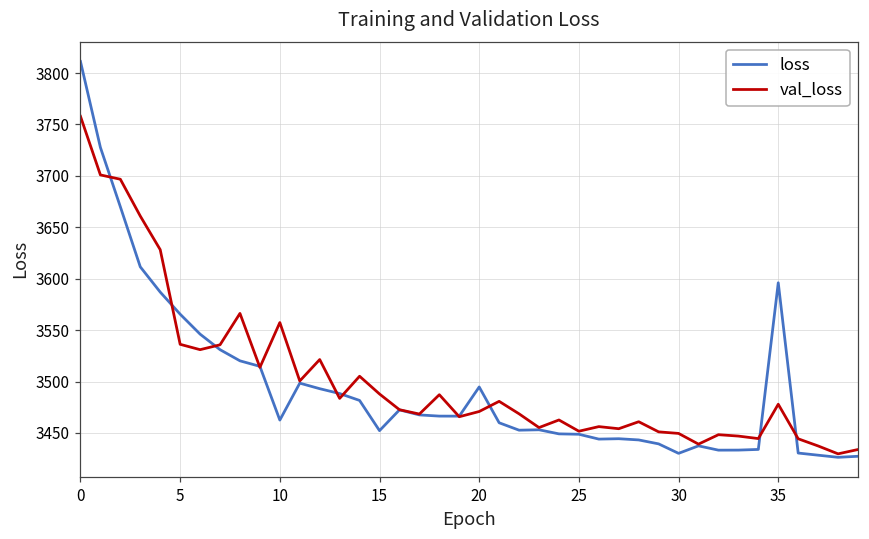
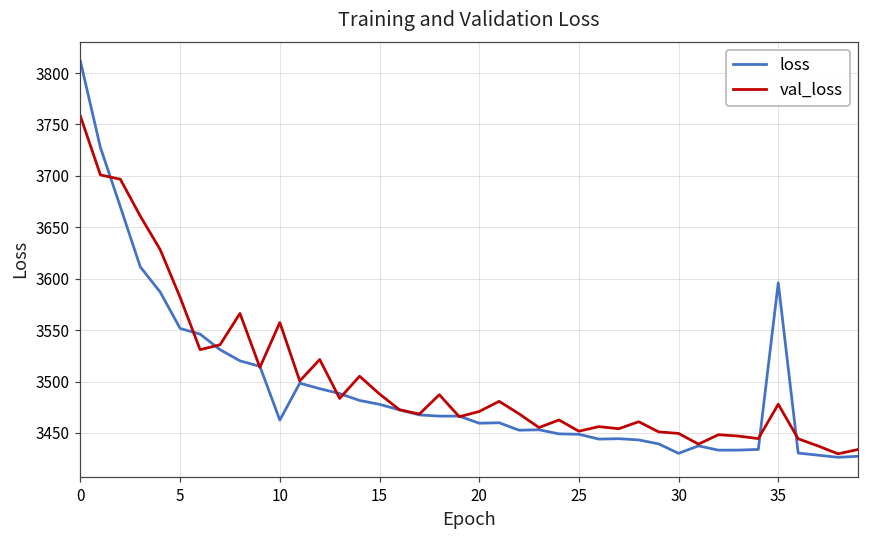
  {
    "loss": {
      "0": 3810,
-     "5": 3570,
+     "5": 3550,
      "10": 3460,
-     "15": 3450,
-     "20": 3490,
+     "15": 3480,
+     "20": 3460,
      "25": 3450,
      "30": 3430,
      "35": 3600
    },
    "val_loss": {
      "0": 3760,
-     "5": 3540,
+     "5": 3580,
      "10": 3560,
      "15": 3490,
      "20": 3470,
      "25": 3450,
      "30": 3450,
      "35": 3480
    }
  }
